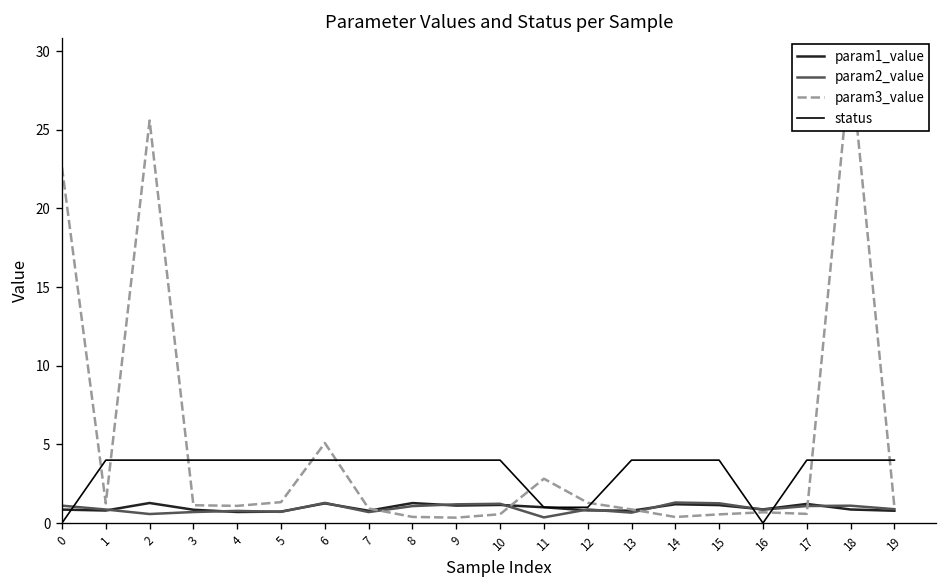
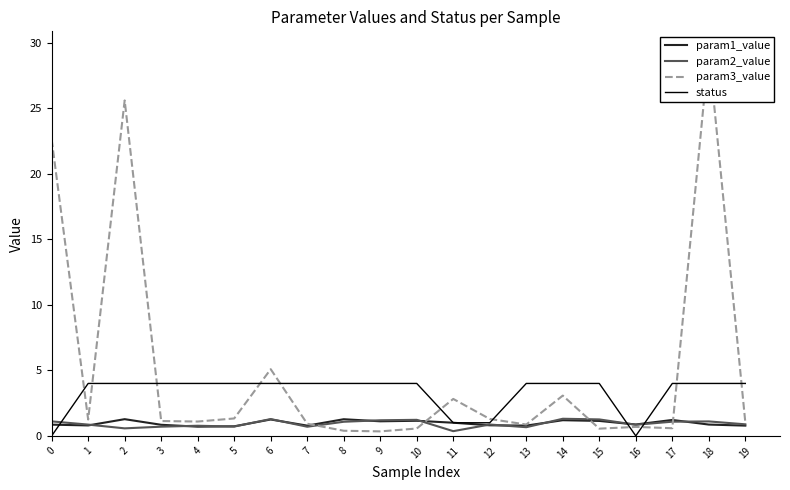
  {
    "param2_value": {
      "0": 1.1,
      "2": 0.6,
      "8": 1.1,
      "11": 0.4,
      "18": 1.1
    },
    "param3_value": {
      "0": 22.6,
      "1": 1.3,
      "2": 25.6,
      "3": 1.1,
      "4": 1.1,
      "5": 1.3,
      "6": 5.1,
      "8": 0.4,
      "9": 0.3,
      "10": 0.6,
      "11": 2.8,
      "12": 1.3,
-     "14": 0.4,
+     "14": 3.1,
      "15": 0.6,
      "17": 0.6
    }
  }
